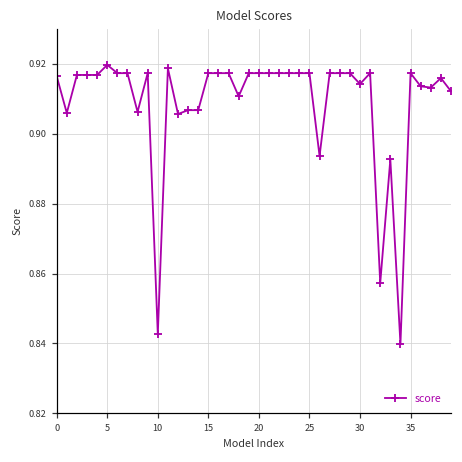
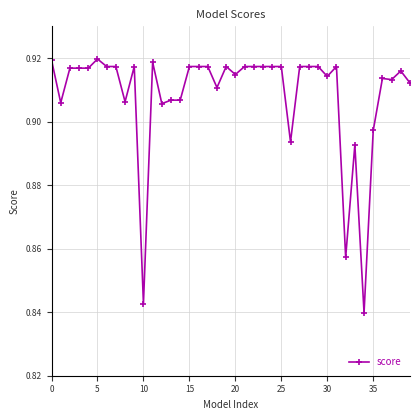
  {
-   "0": 0.916,
+   "0": 0.919,
    "5": 0.920,
    "10": 0.843,
    "15": 0.917,
-   "20": 0.917,
+   "20": 0.915,
    "25": 0.917,
    "30": 0.914,
-   "35": 0.917
+   "35": 0.897
  }
